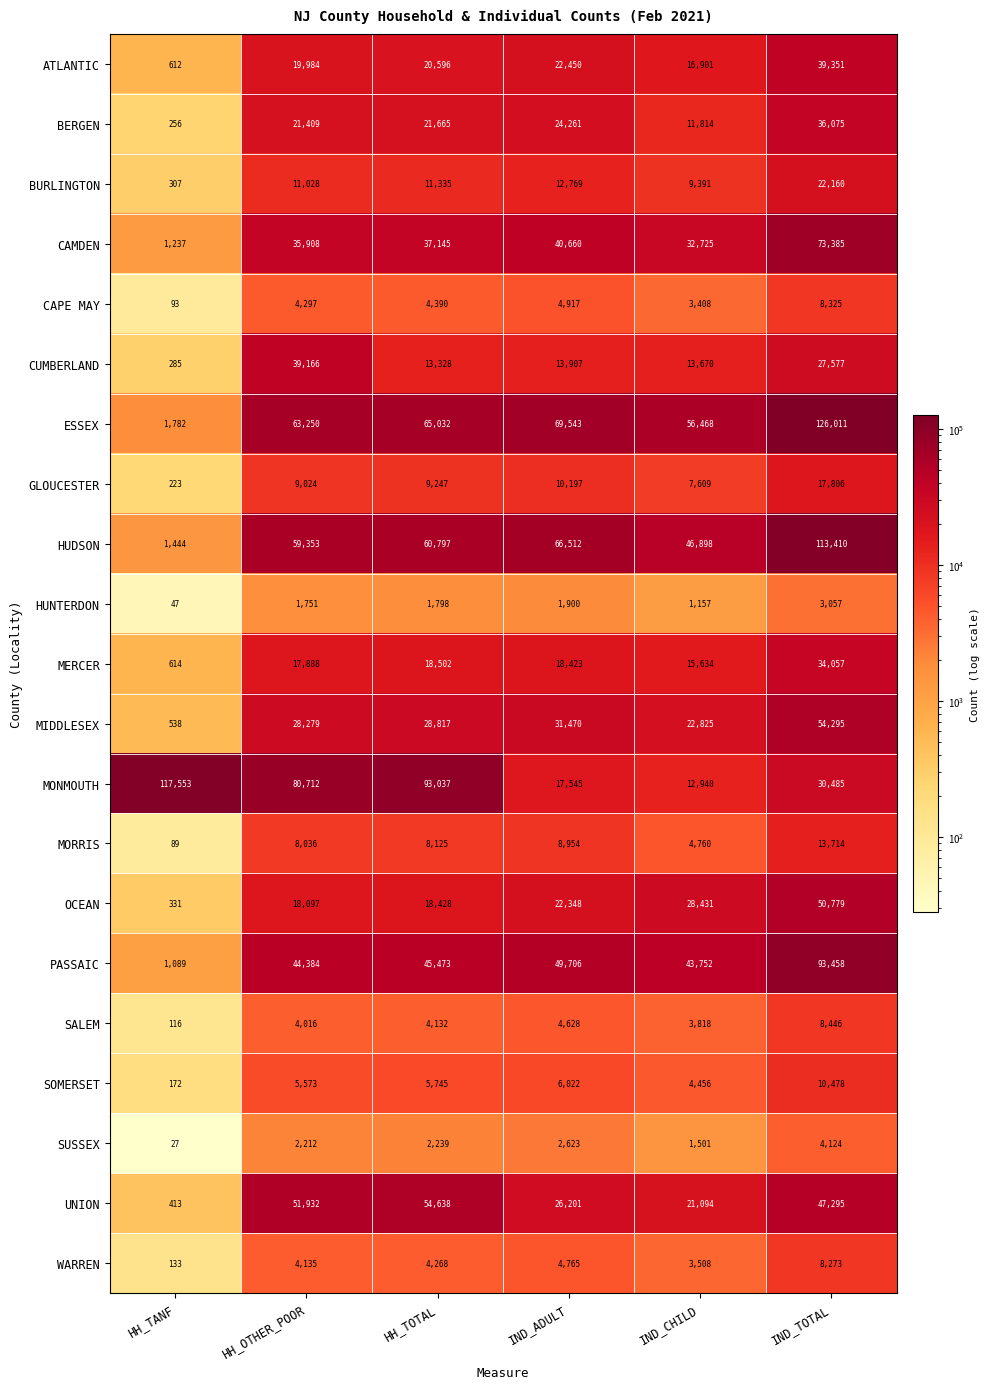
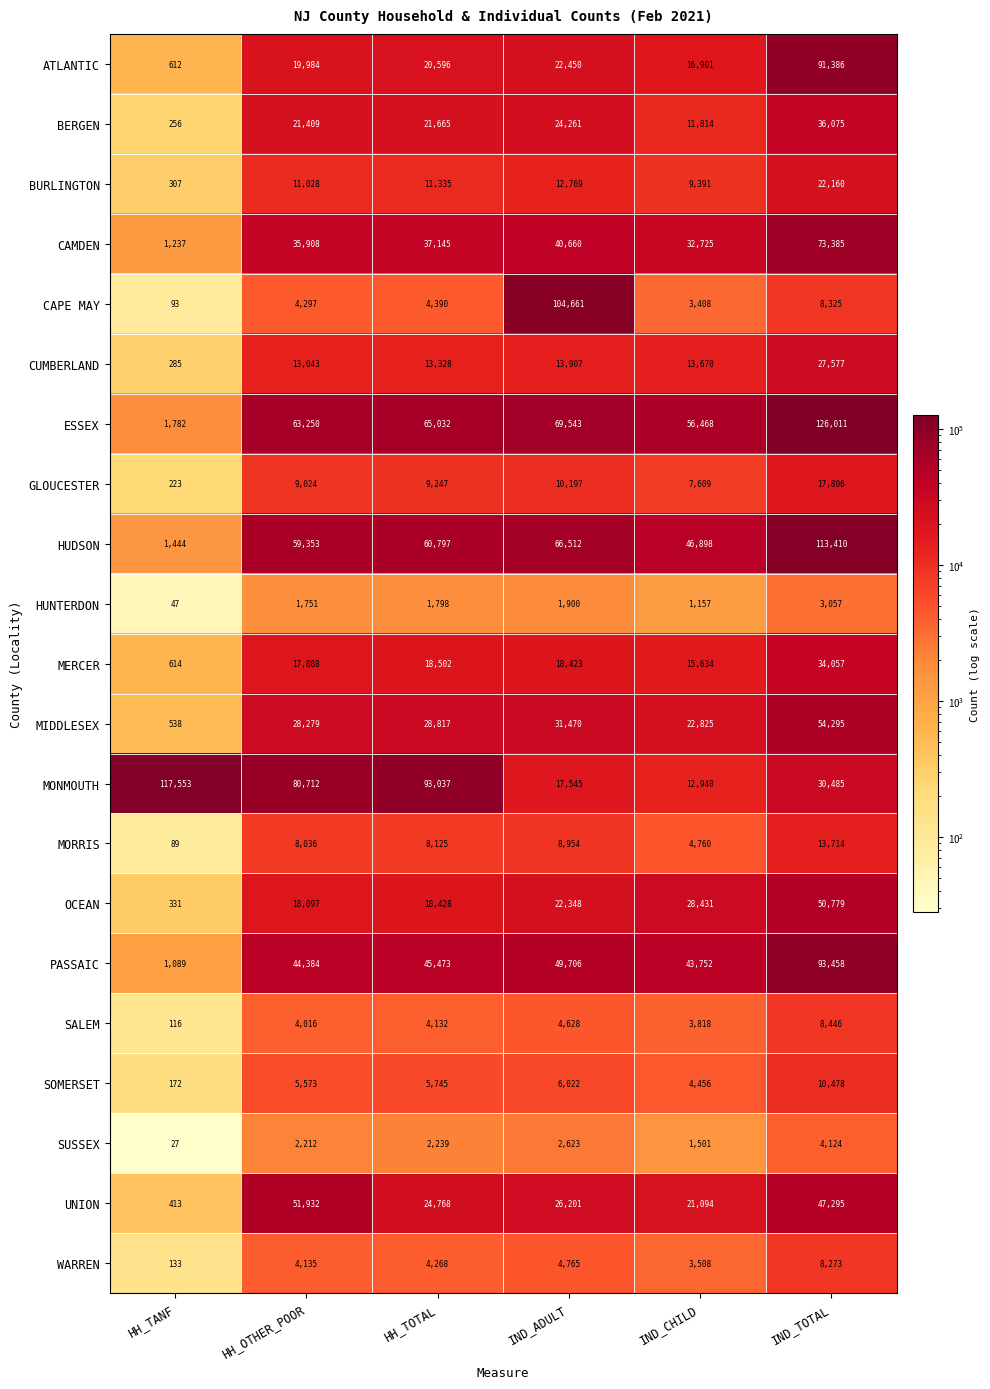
  {
    "ATLANTIC": {
      "HH_TANF": "612",
      "HH_OTHER_POOR": "19,984",
      "HH_TOTAL": "20,596",
      "IND_ADULT": "22,450",
      "IND_CHILD": "16,901",
-     "IND_TOTAL": "39,351"
+     "IND_TOTAL": "91,386"
    },
    "BERGEN": {
      "HH_TANF": "256",
      "HH_OTHER_POOR": "21,409",
      "HH_TOTAL": "21,665",
      "IND_ADULT": "24,261",
      "IND_CHILD": "11,814",
      "IND_TOTAL": "36,075"
    },
    "BURLINGTON": {
      "HH_TANF": "307",
      "HH_OTHER_POOR": "11,028",
      "HH_TOTAL": "11,335",
      "IND_ADULT": "12,769",
      "IND_CHILD": "9,391",
      "IND_TOTAL": "22,160"
    },
    "CAMDEN": {
      "HH_TANF": "1,237",
      "HH_OTHER_POOR": "35,908",
      "HH_TOTAL": "37,145",
      "IND_ADULT": "40,660",
      "IND_CHILD": "32,725",
      "IND_TOTAL": "73,385"
    },
    "CAPE MAY": {
      "HH_TANF": "93",
      "HH_OTHER_POOR": "4,297",
      "HH_TOTAL": "4,390",
-     "IND_ADULT": "4,917",
+     "IND_ADULT": "104,661",
      "IND_CHILD": "3,408",
      "IND_TOTAL": "8,325"
    },
    "CUMBERLAND": {
      "HH_TANF": "285",
-     "HH_OTHER_POOR": "39,166",
+     "HH_OTHER_POOR": "13,043",
      "HH_TOTAL": "13,328",
      "IND_ADULT": "13,907",
      "IND_CHILD": "13,670",
      "IND_TOTAL": "27,577"
    },
    "ESSEX": {
      "HH_TANF": "1,782",
      "HH_OTHER_POOR": "63,250",
      "HH_TOTAL": "65,032",
      "IND_ADULT": "69,543",
      "IND_CHILD": "56,468",
      "IND_TOTAL": "126,011"
    },
    "GLOUCESTER": {
      "HH_TANF": "223",
      "HH_OTHER_POOR": "9,024",
      "HH_TOTAL": "9,247",
      "IND_ADULT": "10,197",
      "IND_CHILD": "7,609",
      "IND_TOTAL": "17,806"
    },
    "HUDSON": {
      "HH_TANF": "1,444",
      "HH_OTHER_POOR": "59,353",
      "HH_TOTAL": "60,797",
      "IND_ADULT": "66,512",
      "IND_CHILD": "46,898",
      "IND_TOTAL": "113,410"
    },
    "HUNTERDON": {
      "HH_TANF": "47",
      "HH_OTHER_POOR": "1,751",
      "HH_TOTAL": "1,798",
      "IND_ADULT": "1,900",
      "IND_CHILD": "1,157",
      "IND_TOTAL": "3,057"
    },
    "MERCER": {
      "HH_TANF": "614",
      "HH_OTHER_POOR": "17,888",
      "HH_TOTAL": "18,502",
      "IND_ADULT": "18,423",
      "IND_CHILD": "15,634",
      "IND_TOTAL": "34,057"
    },
    "MIDDLESEX": {
      "HH_TANF": "538",
      "HH_OTHER_POOR": "28,279",
      "HH_TOTAL": "28,817",
      "IND_ADULT": "31,470",
      "IND_CHILD": "22,825",
      "IND_TOTAL": "54,295"
    },
    "MONMOUTH": {
      "HH_TANF": "117,553",
      "HH_OTHER_POOR": "80,712",
      "HH_TOTAL": "93,037",
      "IND_ADULT": "17,545",
      "IND_CHILD": "12,940",
      "IND_TOTAL": "30,485"
    },
    "MORRIS": {
      "HH_TANF": "89",
      "HH_OTHER_POOR": "8,036",
      "HH_TOTAL": "8,125",
      "IND_ADULT": "8,954",
      "IND_CHILD": "4,760",
      "IND_TOTAL": "13,714"
    },
    "OCEAN": {
      "HH_TANF": "331",
      "HH_OTHER_POOR": "18,097",
      "HH_TOTAL": "18,428",
      "IND_ADULT": "22,348",
      "IND_CHILD": "28,431",
      "IND_TOTAL": "50,779"
    },
    "PASSAIC": {
      "HH_TANF": "1,089",
      "HH_OTHER_POOR": "44,384",
      "HH_TOTAL": "45,473",
      "IND_ADULT": "49,706",
      "IND_CHILD": "43,752",
      "IND_TOTAL": "93,458"
    },
    "SALEM": {
      "HH_TANF": "116",
      "HH_OTHER_POOR": "4,016",
      "HH_TOTAL": "4,132",
      "IND_ADULT": "4,628",
      "IND_CHILD": "3,818",
      "IND_TOTAL": "8,446"
    },
    "SOMERSET": {
      "HH_TANF": "172",
      "HH_OTHER_POOR": "5,573",
      "HH_TOTAL": "5,745",
      "IND_ADULT": "6,022",
      "IND_CHILD": "4,456",
      "IND_TOTAL": "10,478"
    },
    "SUSSEX": {
      "HH_TANF": "27",
      "HH_OTHER_POOR": "2,212",
      "HH_TOTAL": "2,239",
      "IND_ADULT": "2,623",
      "IND_CHILD": "1,501",
      "IND_TOTAL": "4,124"
    },
    "UNION": {
      "HH_TANF": "413",
      "HH_OTHER_POOR": "51,932",
-     "HH_TOTAL": "54,638",
+     "HH_TOTAL": "24,768",
      "IND_ADULT": "26,201",
      "IND_CHILD": "21,094",
      "IND_TOTAL": "47,295"
    },
    "WARREN": {
      "HH_TANF": "133",
      "HH_OTHER_POOR": "4,135",
      "HH_TOTAL": "4,268",
      "IND_ADULT": "4,765",
      "IND_CHILD": "3,508",
      "IND_TOTAL": "8,273"
    }
  }
